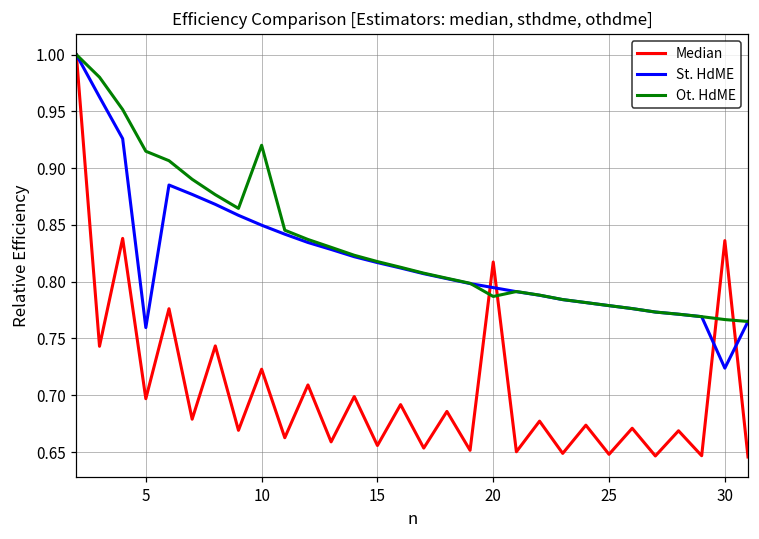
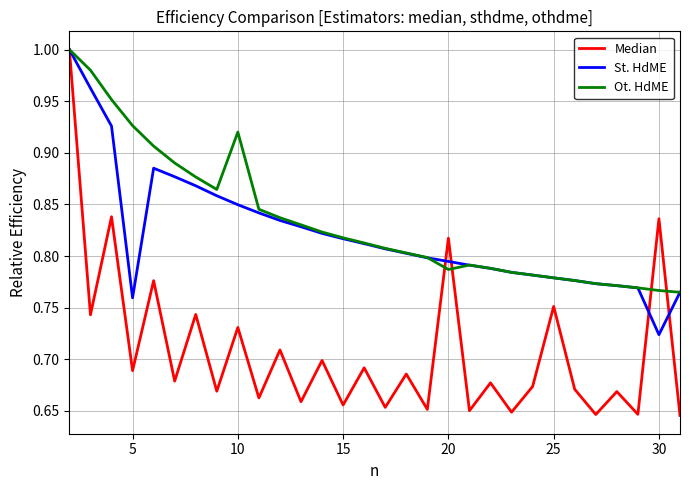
  {
    "Median": {
-     "5": 0.697,
-     "10": 0.723,
+     "5": 0.689,
+     "10": 0.731,
      "15": 0.656,
      "20": 0.817,
-     "25": 0.648,
+     "25": 0.751,
      "30": 0.836
    },
    "St. HdME": {
      "5": 0.760,
      "10": 0.850,
      "20": 0.795,
      "30": 0.724
    },
    "Ot. HdME": {
-     "5": 0.915,
+     "5": 0.926,
      "10": 0.920,
      "20": 0.787,
      "30": 0.767
    }
  }
